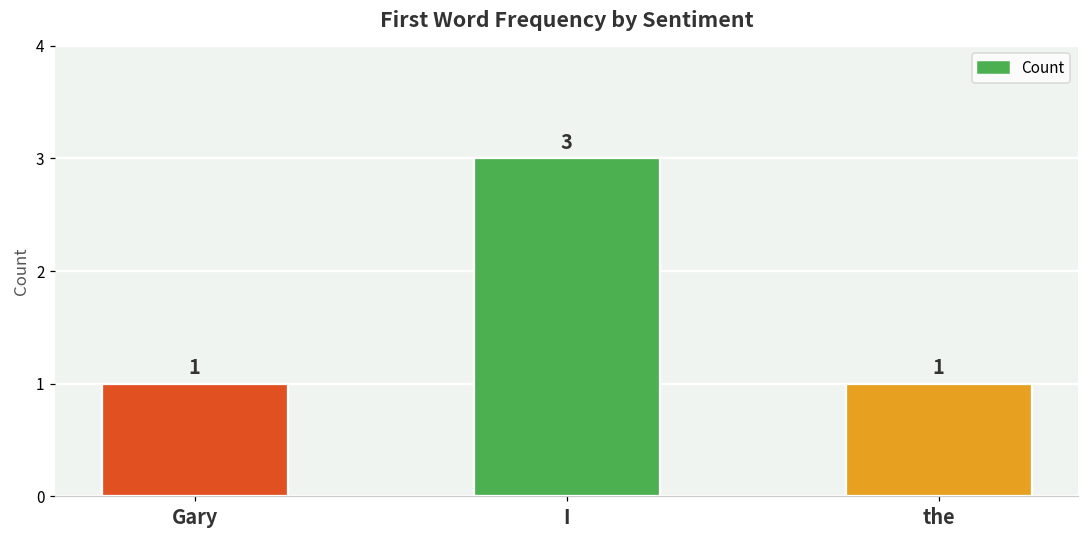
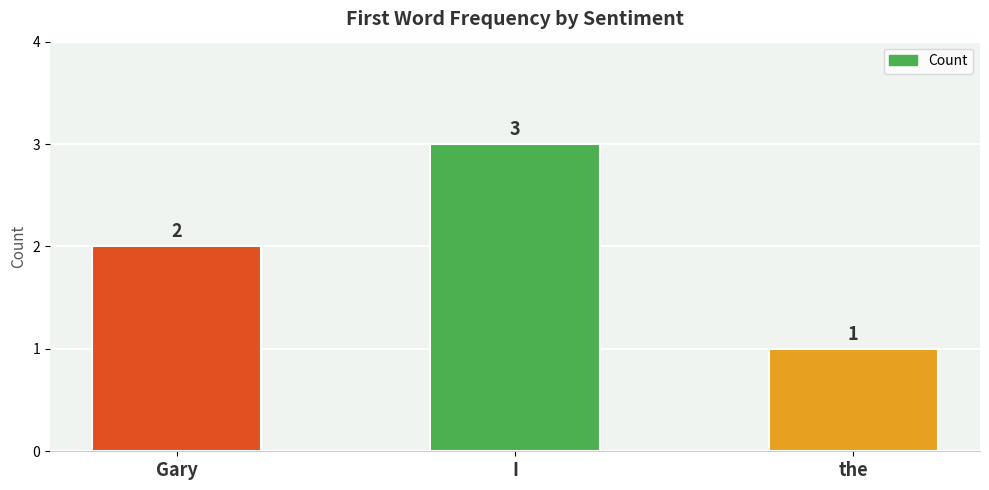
  {
-   "Gary": 1,
+   "Gary": 2,
    "I": 3,
    "the": 1
  }
